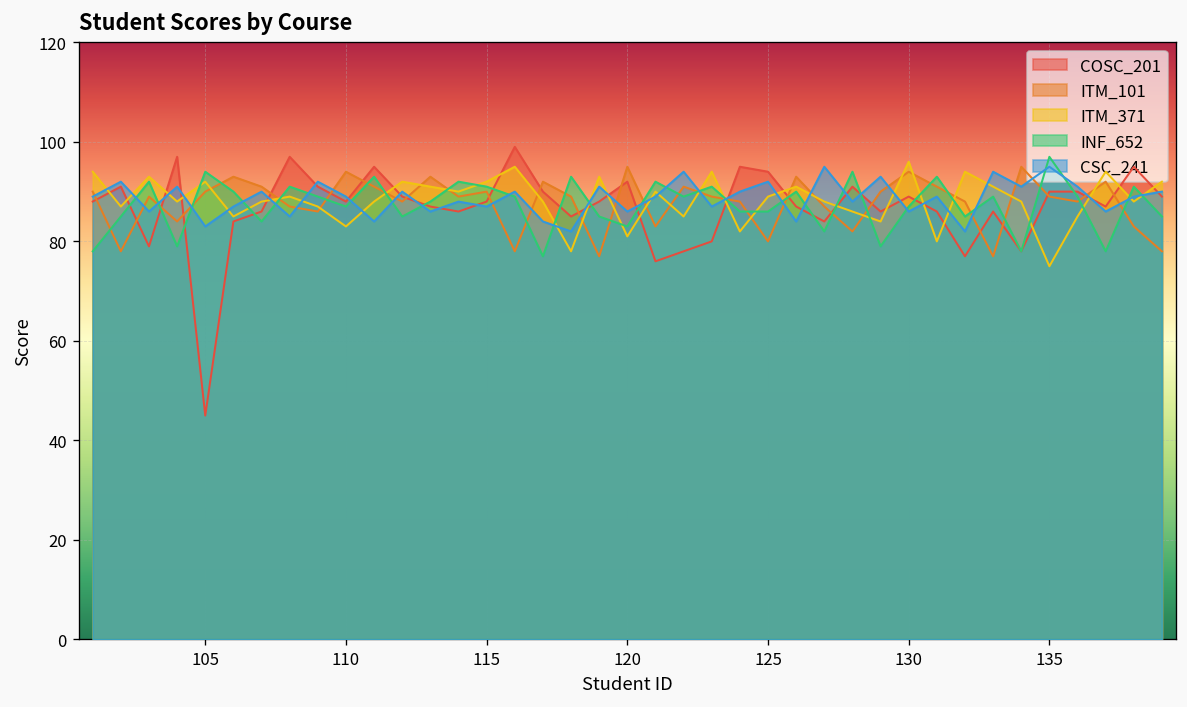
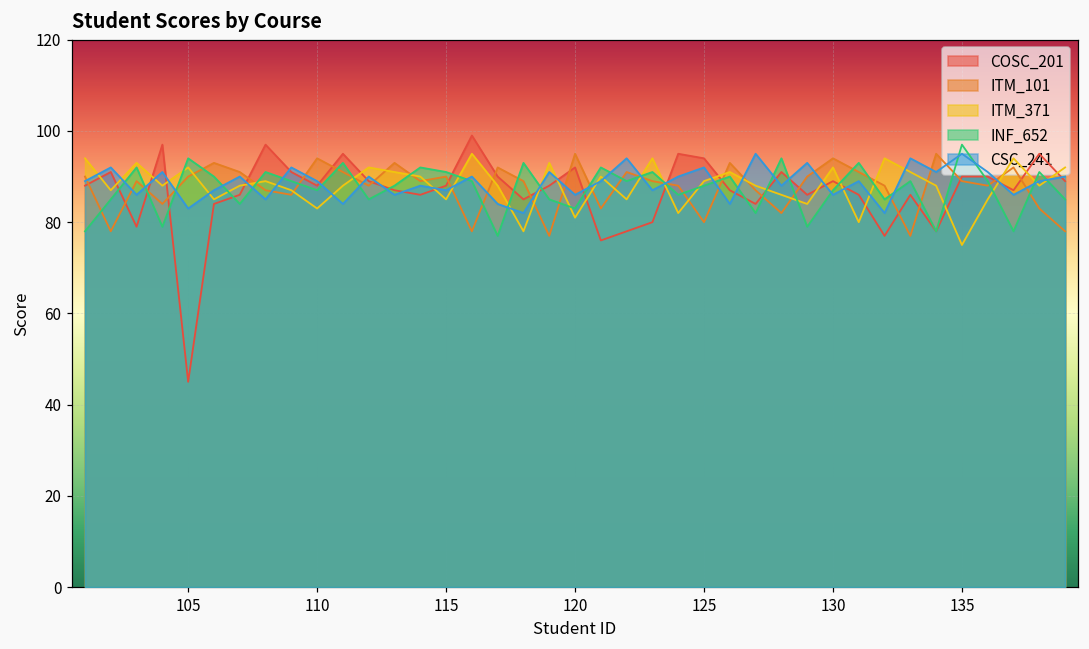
  {
    "ITM_371": {
      "105": 92,
      "110": 83,
-     "115": 92,
+     "115": 85,
      "120": 81,
      "125": 89,
-     "130": 96,
+     "130": 92,
      "135": 75
    },
    "INF_652": {
      "105": 94,
      "110": 87,
      "115": 91,
      "120": 83,
-     "125": 86,
+     "125": 88,
      "130": 87
    },
    "CSC_241": {
      "105": 83,
      "110": 89,
      "115": 87,
      "120": 86,
      "125": 92,
      "130": 86
    }
  }
